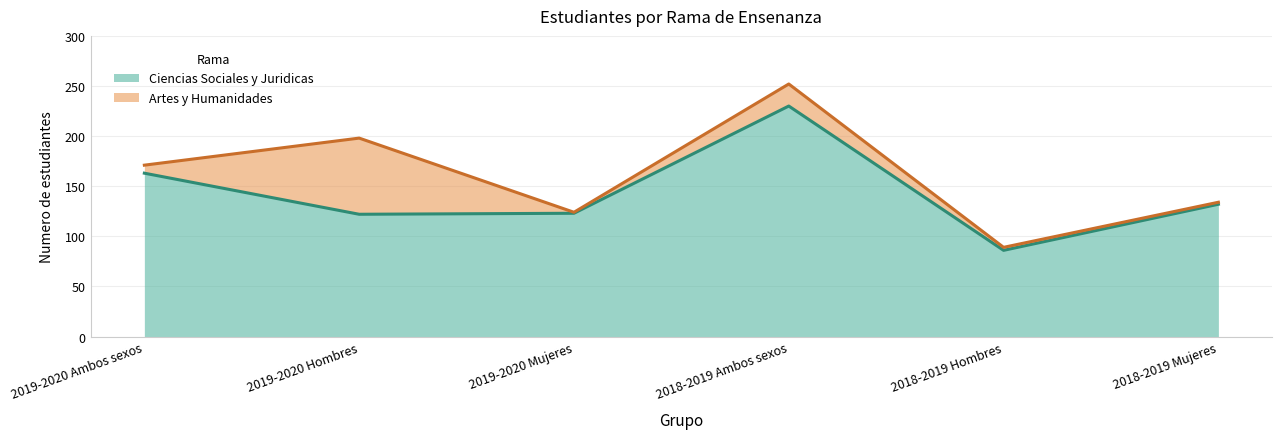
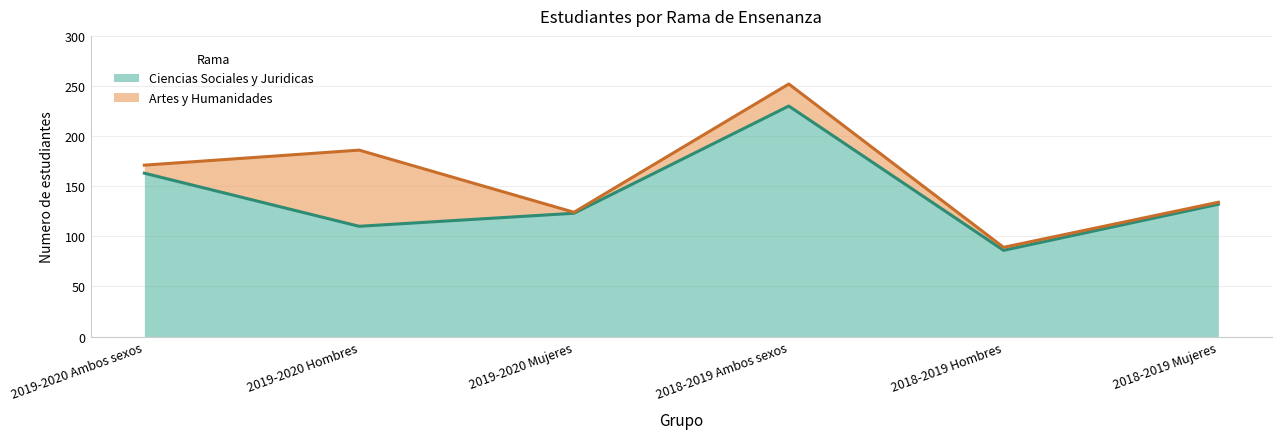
  {
    "Ciencias Sociales y Juridicas": {
      "2019-2020 Ambos sexos": 163,
-     "2019-2020 Hombres": 122,
+     "2019-2020 Hombres": 110,
      "2018-2019 Ambos sexos": 230,
      "2018-2019 Hombres": 86
    },
    "Artes y Humanidades": {
      "2019-2020 Ambos sexos": 8,
      "2019-2020 Hombres": 76,
      "2018-2019 Ambos sexos": 22,
      "2018-2019 Hombres": 3
    }
  }
